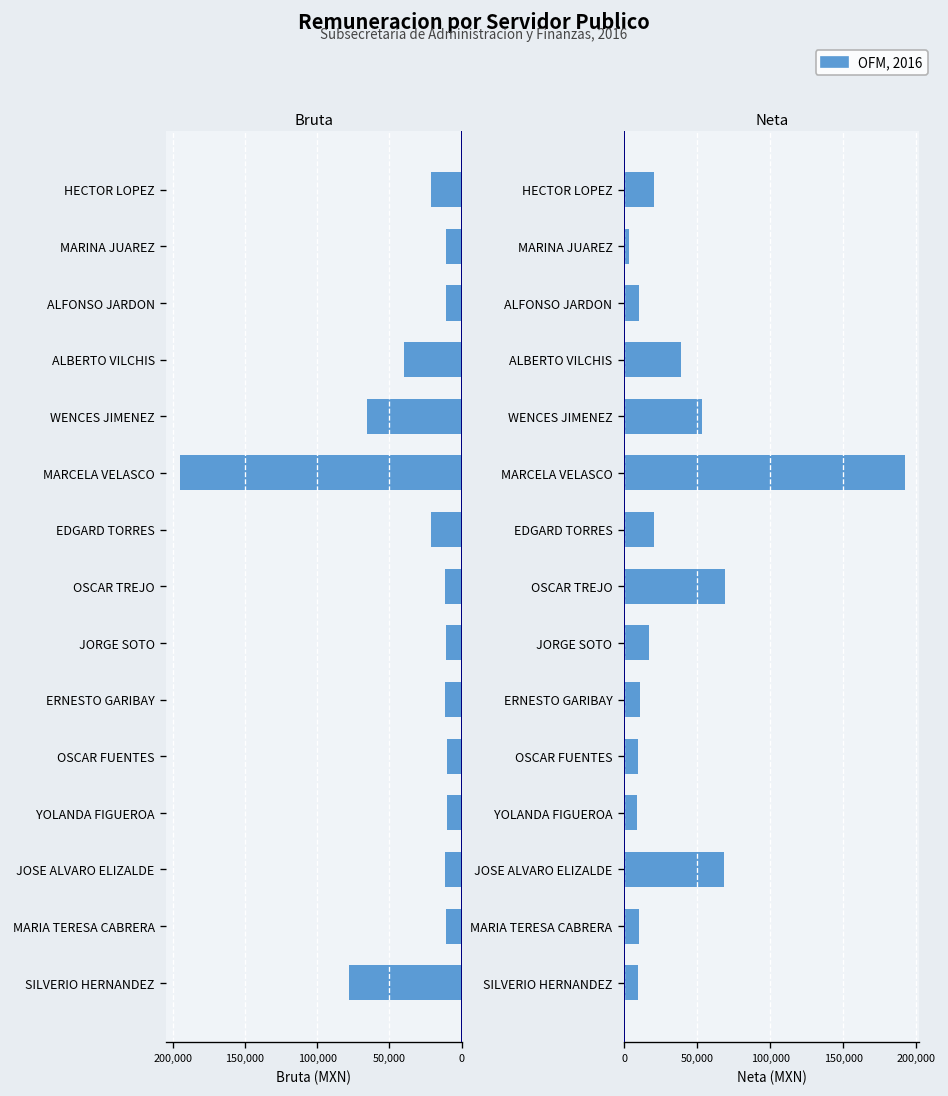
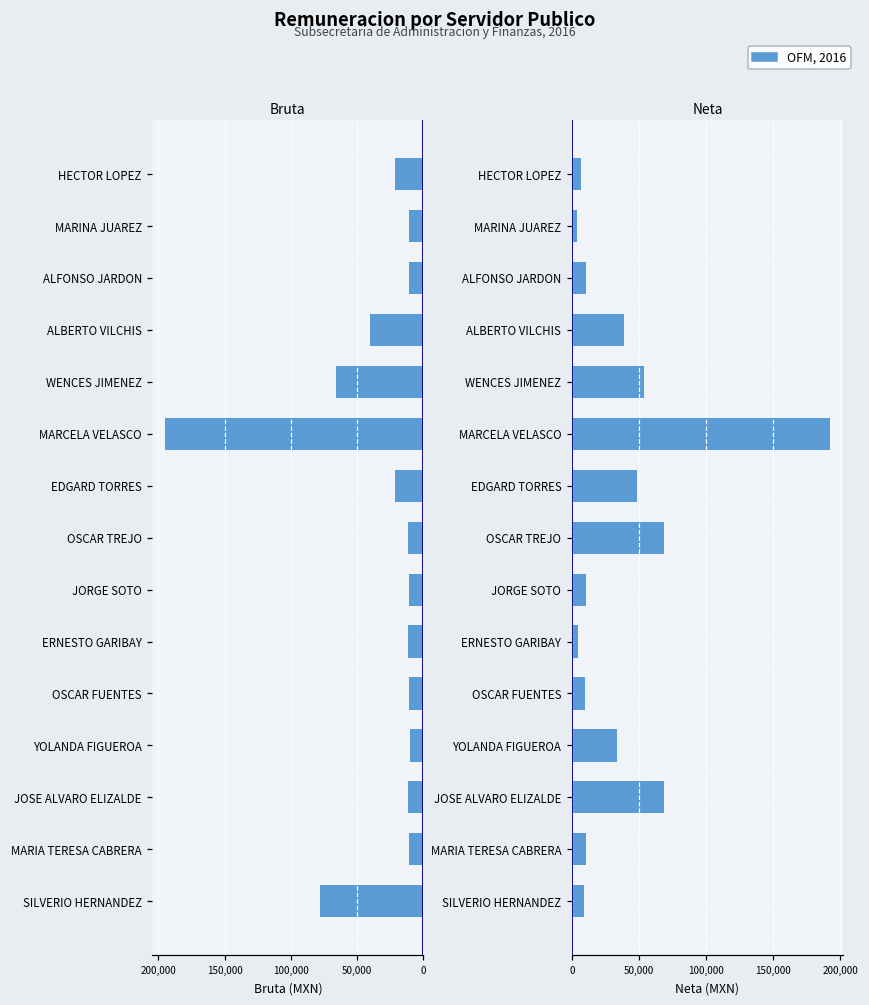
  {
    "Neta": {
-     "HECTOR LOPEZ": "20,000",
+     "HECTOR LOPEZ": "7,000",
      "MARINA JUAREZ": "3,000",
      "ALFONSO JARDON": "10,000",
      "ALBERTO VILCHIS": "39,000",
      "WENCES JIMENEZ": "53,000",
      "MARCELA VELASCO": "192,000",
-     "EDGARD TORRES": "20,000",
+     "EDGARD TORRES": "49,000",
      "OSCAR TREJO": "69,000",
-     "JORGE SOTO": "17,000",
-     "ERNESTO GARIBAY": "11,000",
+     "JORGE SOTO": "10,000",
+     "ERNESTO GARIBAY": "4,000",
      "OSCAR FUENTES": "10,000",
-     "YOLANDA FIGUEROA": "9,000",
+     "YOLANDA FIGUEROA": "34,000",
      "JOSE ALVARO ELIZALDE": "68,000",
      "MARIA TERESA CABRERA": "10,000",
      "SILVERIO HERNANDEZ": "9,000"
    }
  }
